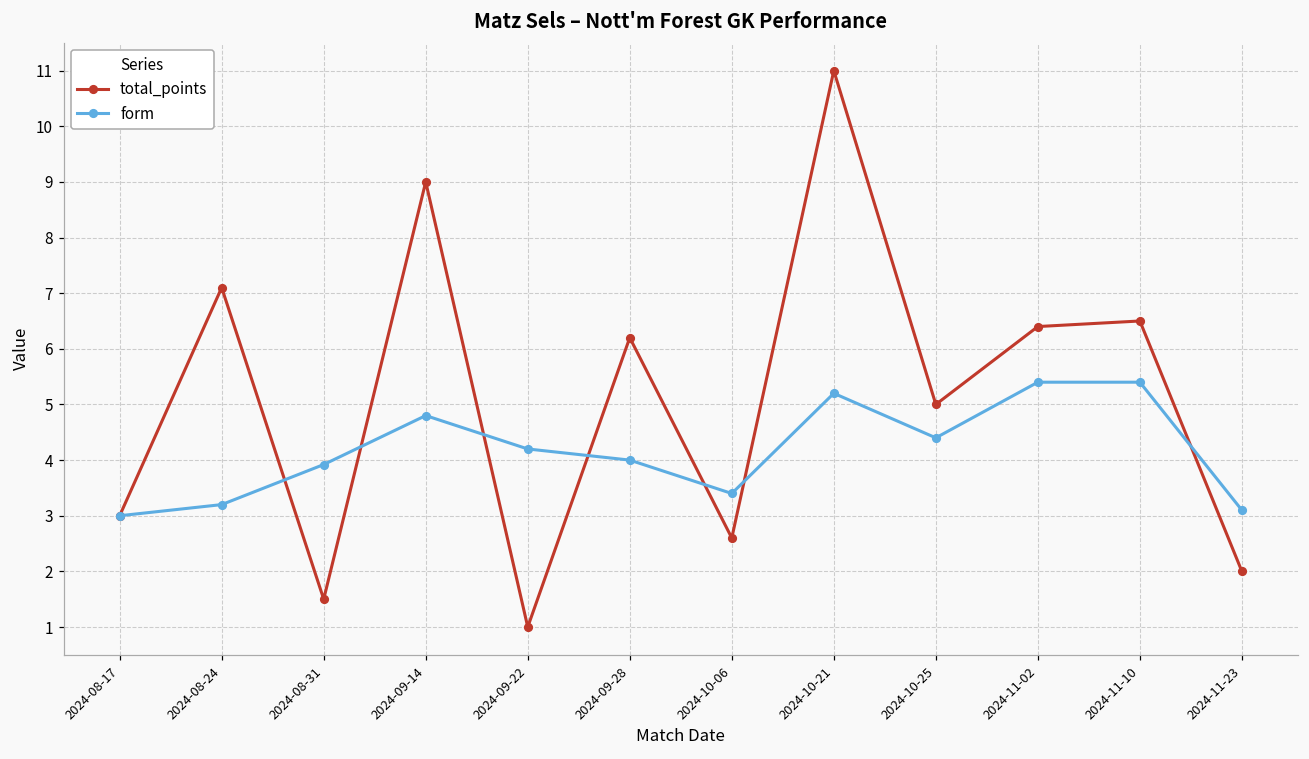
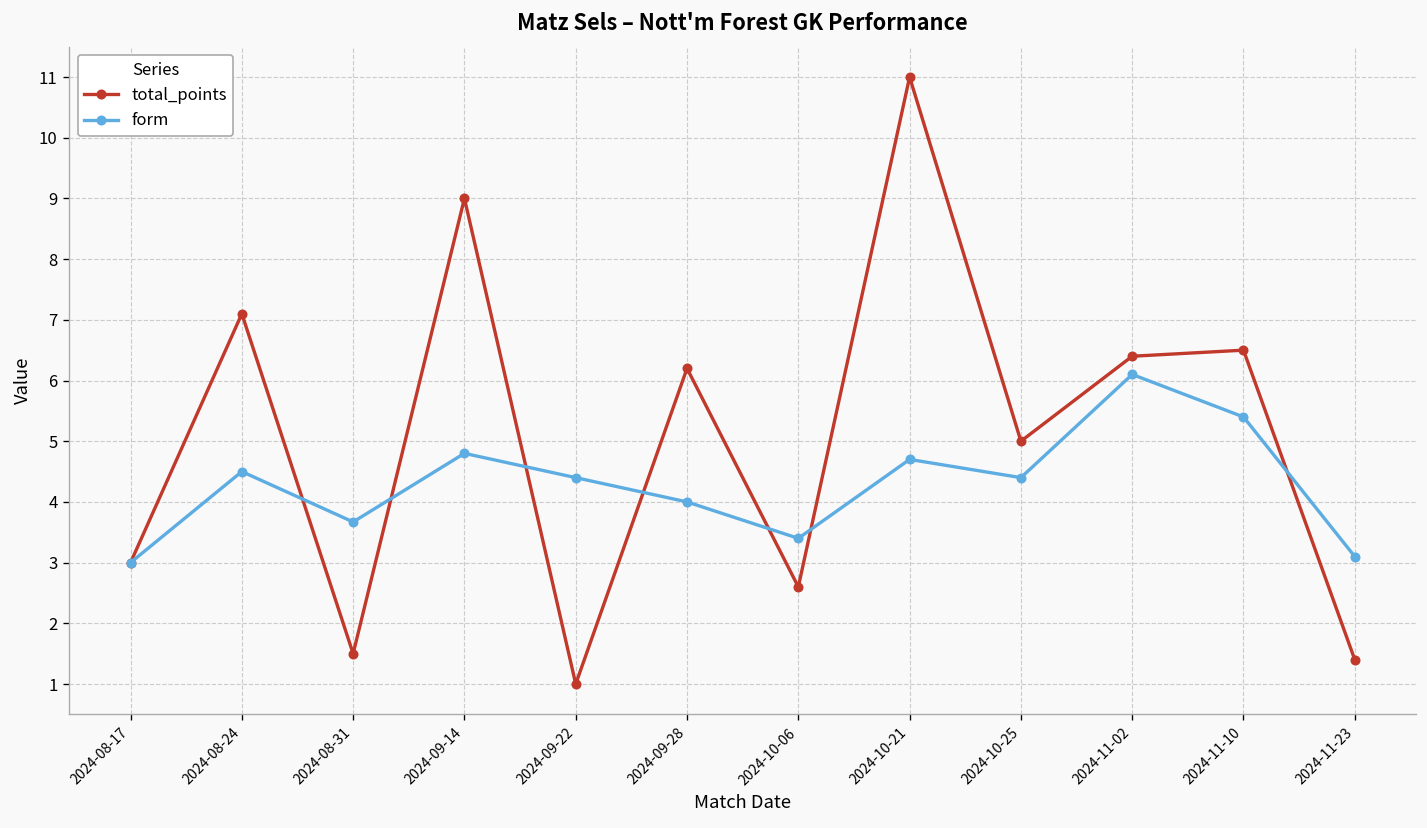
  {
    "total_points": {
      "2024-08-24": 7.1,
      "2024-08-31": 1.5,
      "2024-09-14": 9.0,
      "2024-09-22": 1.0,
      "2024-09-28": 6.2,
      "2024-10-06": 2.6,
      "2024-10-21": 11.0,
      "2024-10-25": 5.0,
      "2024-11-02": 6.4,
      "2024-11-10": 6.5,
-     "2024-11-23": 2.0
+     "2024-11-23": 1.4
    },
    "form": {
-     "2024-08-24": 3.2,
-     "2024-08-31": 3.9,
+     "2024-08-24": 4.5,
+     "2024-08-31": 3.7,
      "2024-09-14": 4.8,
-     "2024-09-22": 4.2,
+     "2024-09-22": 4.4,
      "2024-09-28": 4.0,
      "2024-10-06": 3.4,
-     "2024-10-21": 5.2,
+     "2024-10-21": 4.7,
      "2024-10-25": 4.4,
-     "2024-11-02": 5.4,
+     "2024-11-02": 6.1,
      "2024-11-10": 5.4,
      "2024-11-23": 3.1
    }
  }
